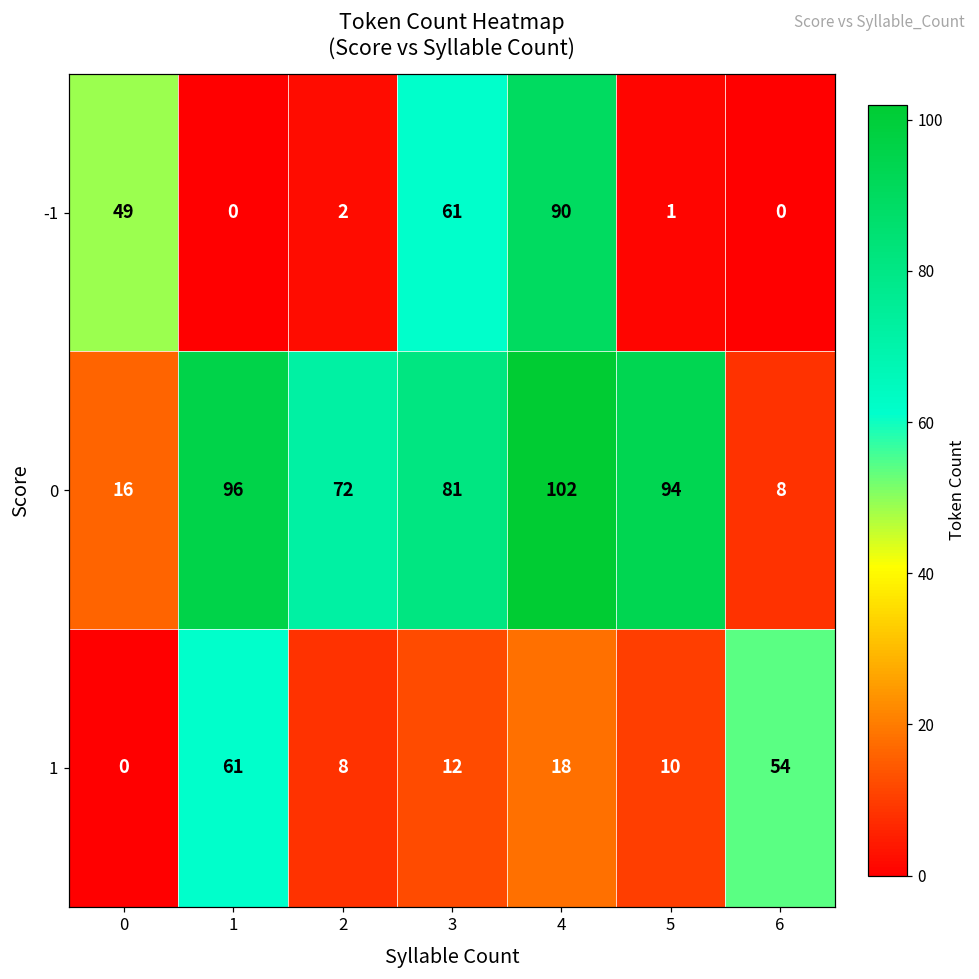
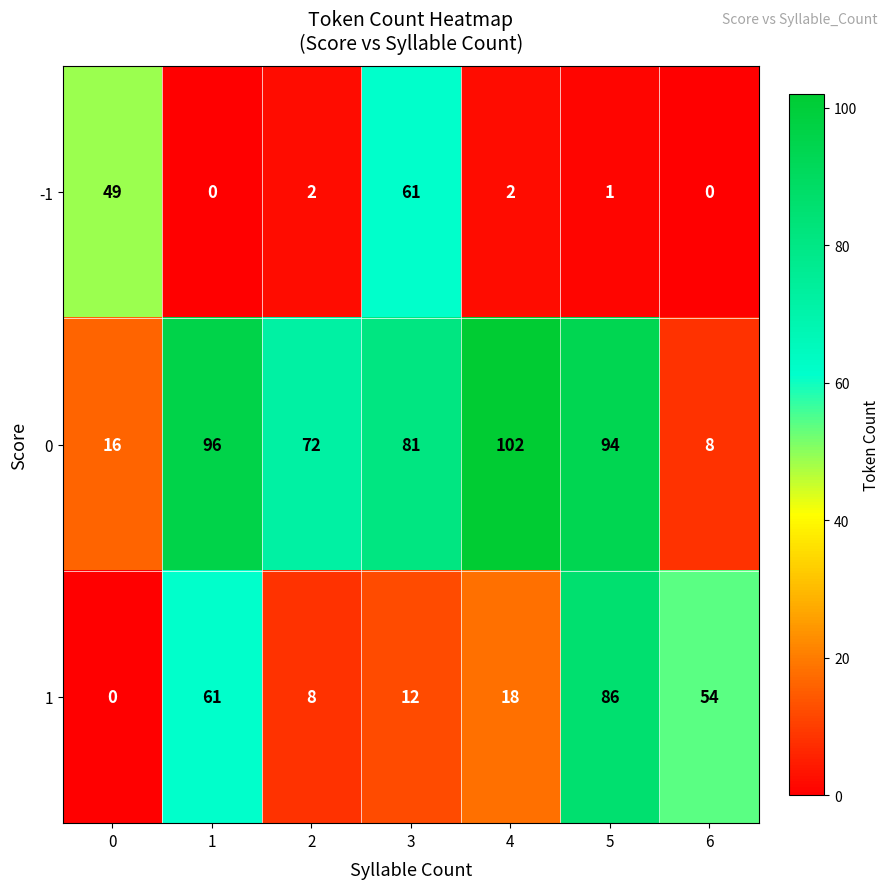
  {
    "-1": {
      "0": 49,
      "1": 0,
      "2": 2,
      "3": 61,
-     "4": 90,
+     "4": 2,
      "5": 1,
      "6": 0
    },
    "0": {
      "0": 16,
      "1": 96,
      "2": 72,
      "3": 81,
      "4": 102,
      "5": 94,
      "6": 8
    },
    "1": {
      "0": 0,
      "1": 61,
      "2": 8,
      "3": 12,
      "4": 18,
-     "5": 10,
+     "5": 86,
      "6": 54
    }
  }
